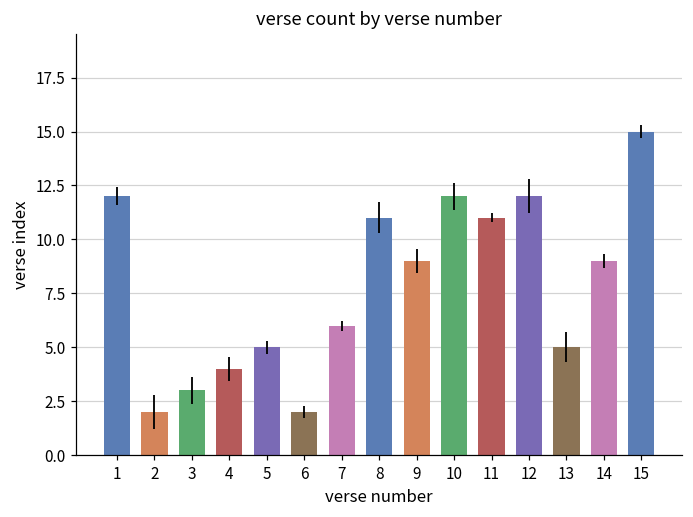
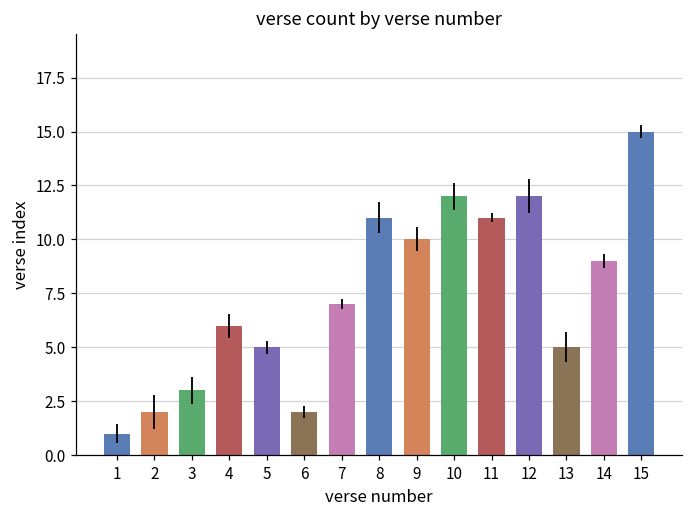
  {
-   "1": 12,
+   "1": 1,
    "2": 2,
    "3": 3,
-   "4": 4,
+   "4": 6,
    "5": 5,
    "6": 2,
-   "7": 6,
+   "7": 7,
    "8": 11,
-   "9": 9,
+   "9": 10,
    "10": 12,
    "11": 11,
    "12": 12,
    "13": 5,
    "14": 9,
    "15": 15
  }
